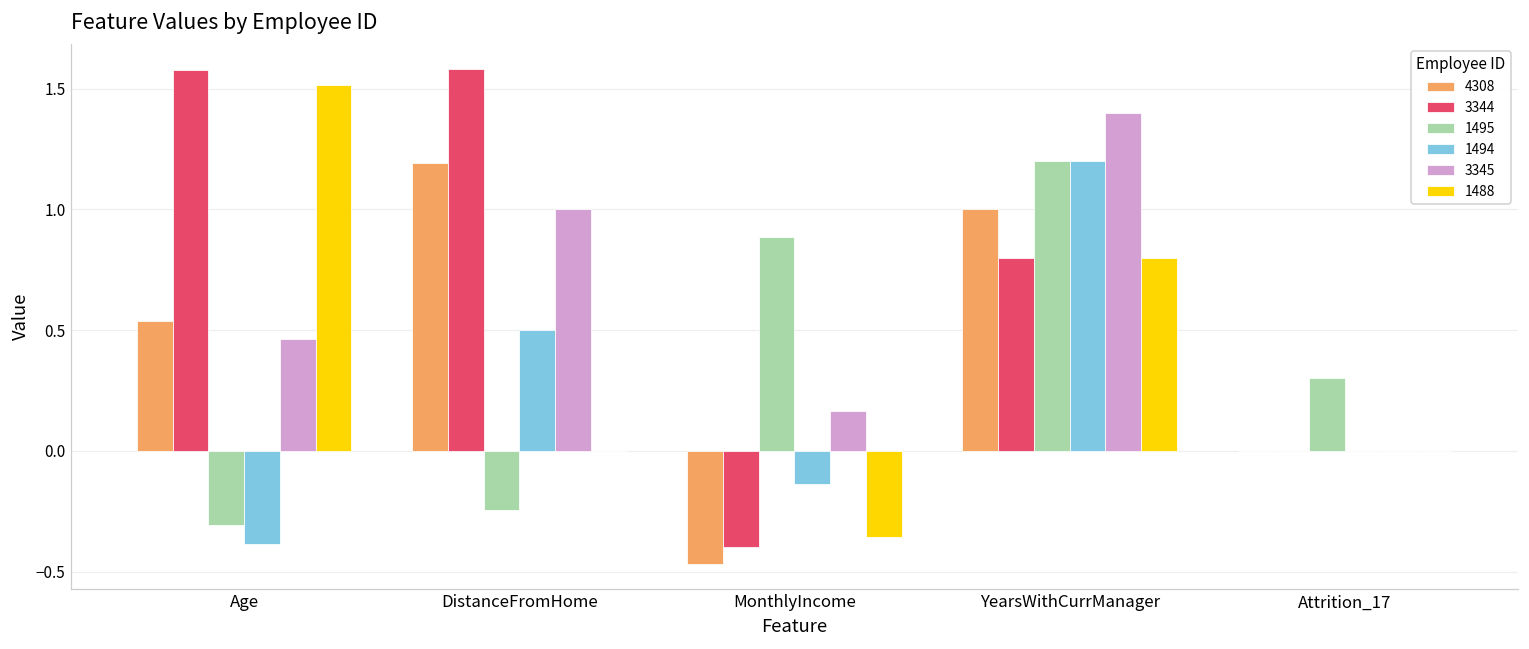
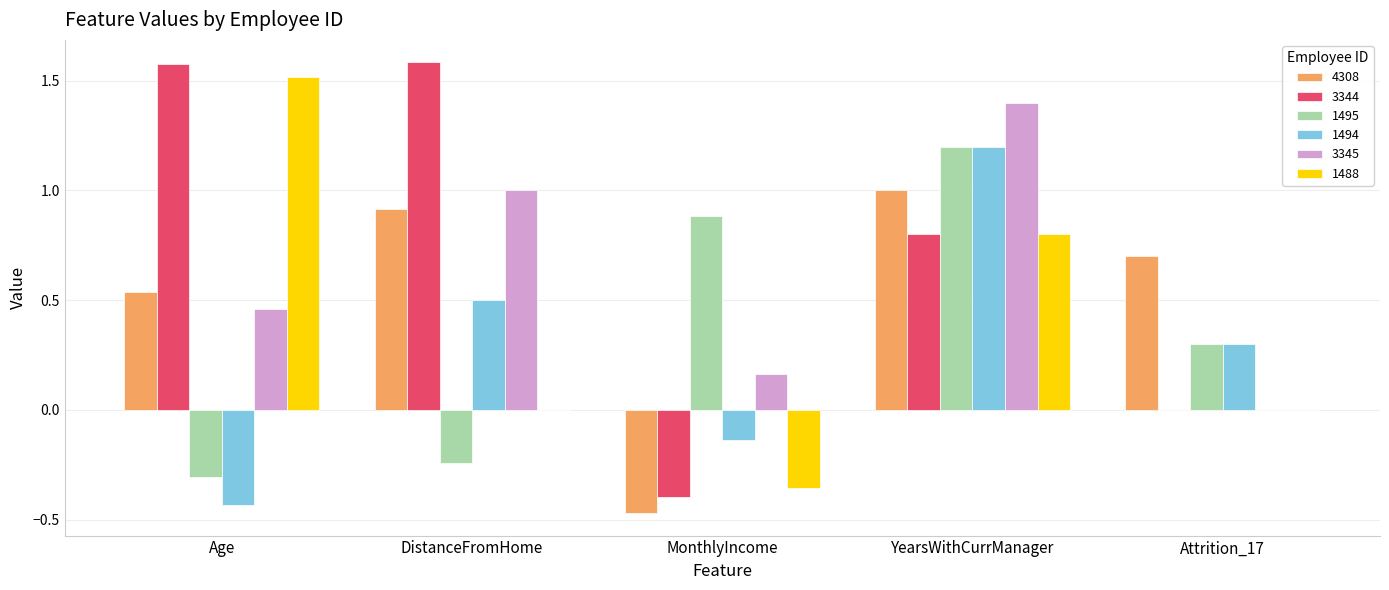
  {
    "4308": {
      "Age": 0.54,
-     "DistanceFromHome": 1.19,
+     "DistanceFromHome": 0.92,
      "MonthlyIncome": -0.47,
      "YearsWithCurrManager": 1.00,
-     "Attrition_17": 0.0
+     "Attrition_17": 0.7
    },
    "3344": {
      "Age": 1.58,
      "DistanceFromHome": 1.58,
      "MonthlyIncome": -0.40,
      "YearsWithCurrManager": 0.80,
      "Attrition_17": 0.00
    },
    "1495": {
      "Age": -0.31,
      "DistanceFromHome": -0.24,
      "MonthlyIncome": 0.89,
      "YearsWithCurrManager": 1.20,
      "Attrition_17": 0.30
    },
    "1494": {
-     "Age": -0.38,
+     "Age": -0.44,
      "DistanceFromHome": 0.50,
      "MonthlyIncome": -0.14,
      "YearsWithCurrManager": 1.20,
-     "Attrition_17": 0.0
+     "Attrition_17": 0.3
    },
    "3345": {
      "Age": 0.46,
      "DistanceFromHome": 1.00,
      "MonthlyIncome": 0.17,
      "YearsWithCurrManager": 1.40,
      "Attrition_17": 0.00
    },
    "1488": {
      "Age": 1.52,
      "DistanceFromHome": 0.00,
      "MonthlyIncome": -0.36,
      "YearsWithCurrManager": 0.80,
      "Attrition_17": 0.00
    }
  }
